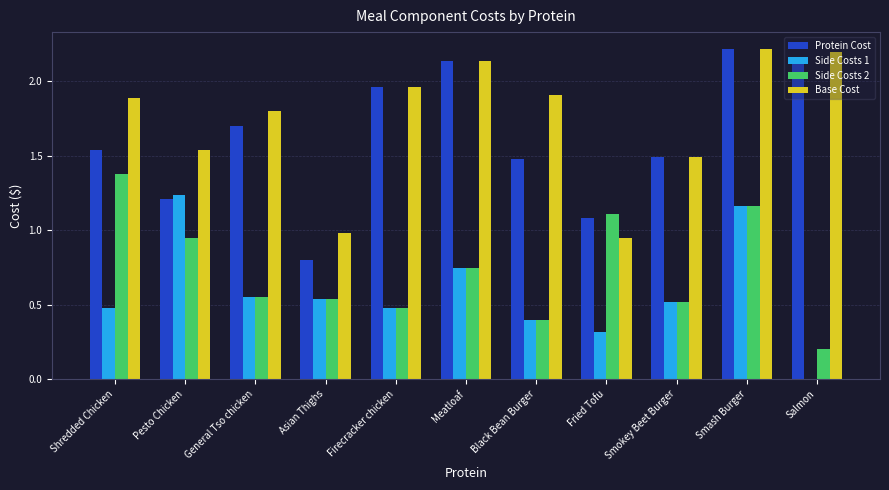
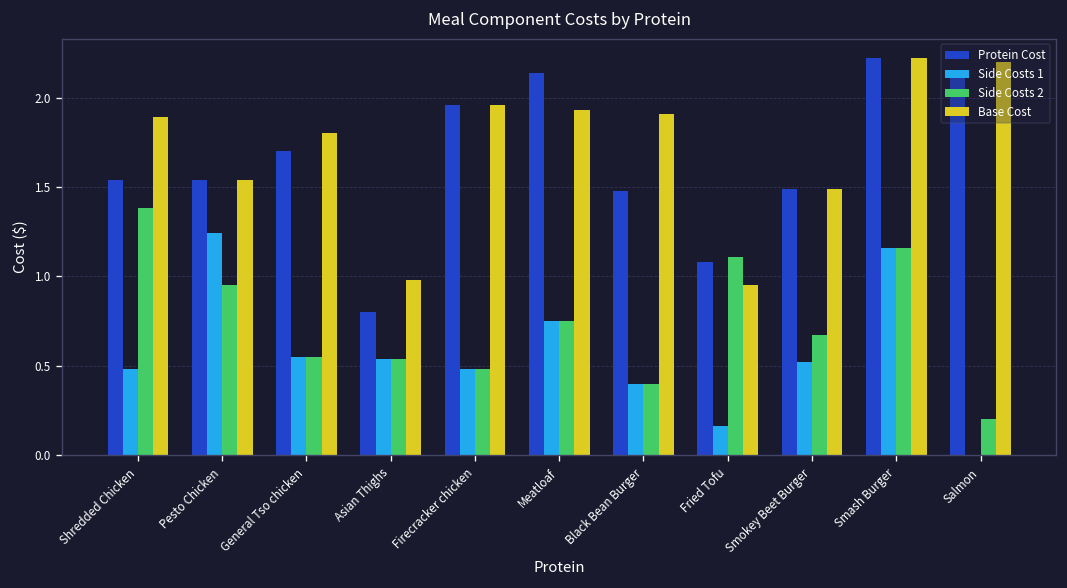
  {
    "Protein Cost": {
      "Shredded Chicken": 1.54,
-     "Pesto Chicken": 1.21,
+     "Pesto Chicken": 1.54,
      "General Tso chicken": 1.70,
      "Asian Thighs": 0.80,
      "Firecracker chicken": 1.96,
      "Meatloaf": 2.14,
      "Black Bean Burger": 1.48,
      "Fried Tofu": 1.08,
      "Smokey Beet Burger": 1.49,
      "Smash Burger": 2.22
    },
    "Side Costs 1": {
      "Shredded Chicken": 0.48,
      "Pesto Chicken": 1.24,
      "General Tso chicken": 0.55,
      "Asian Thighs": 0.54,
      "Firecracker chicken": 0.48,
      "Meatloaf": 0.75,
      "Black Bean Burger": 0.40,
-     "Fried Tofu": 0.32,
+     "Fried Tofu": 0.16,
      "Smokey Beet Burger": 0.52,
      "Smash Burger": 1.16,
      "Salmon": 0.00
    },
    "Side Costs 2": {
      "Shredded Chicken": 1.38,
      "Pesto Chicken": 0.95,
      "General Tso chicken": 0.55,
      "Asian Thighs": 0.54,
      "Firecracker chicken": 0.48,
      "Meatloaf": 0.75,
      "Black Bean Burger": 0.40,
      "Fried Tofu": 1.11,
-     "Smokey Beet Burger": 0.52,
+     "Smokey Beet Burger": 0.67,
      "Smash Burger": 1.16,
      "Salmon": 0.20
    },
    "Base Cost": {
      "Shredded Chicken": 1.89,
      "Pesto Chicken": 1.54,
      "General Tso chicken": 1.80,
      "Asian Thighs": 0.98,
      "Firecracker chicken": 1.96,
-     "Meatloaf": 2.14,
+     "Meatloaf": 1.93,
      "Black Bean Burger": 1.91,
      "Fried Tofu": 0.95,
      "Smokey Beet Burger": 1.49,
      "Smash Burger": 2.22
    }
  }
